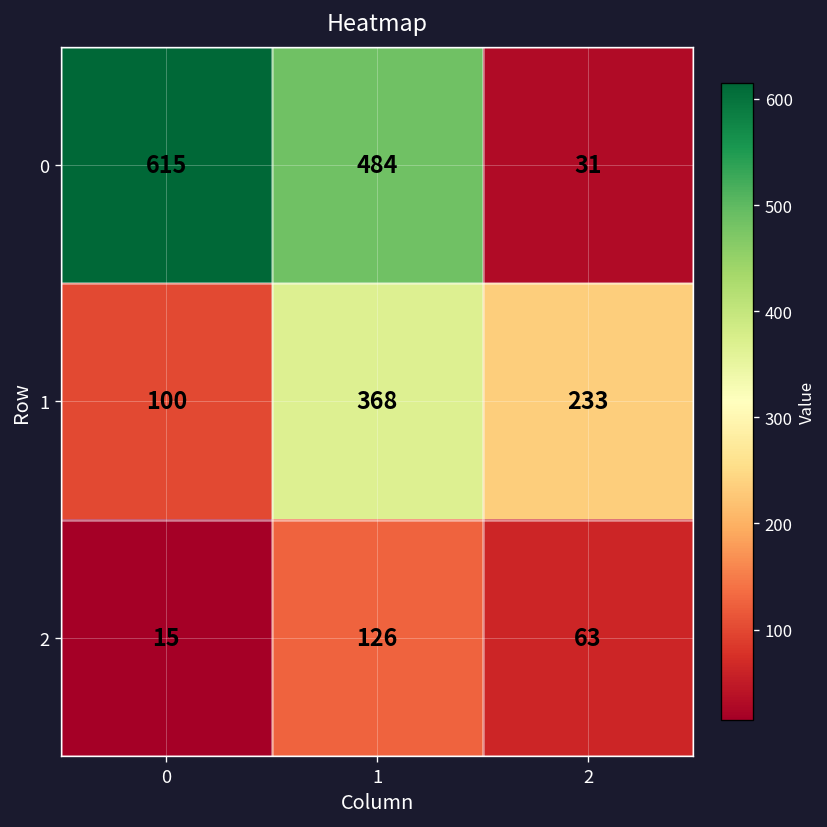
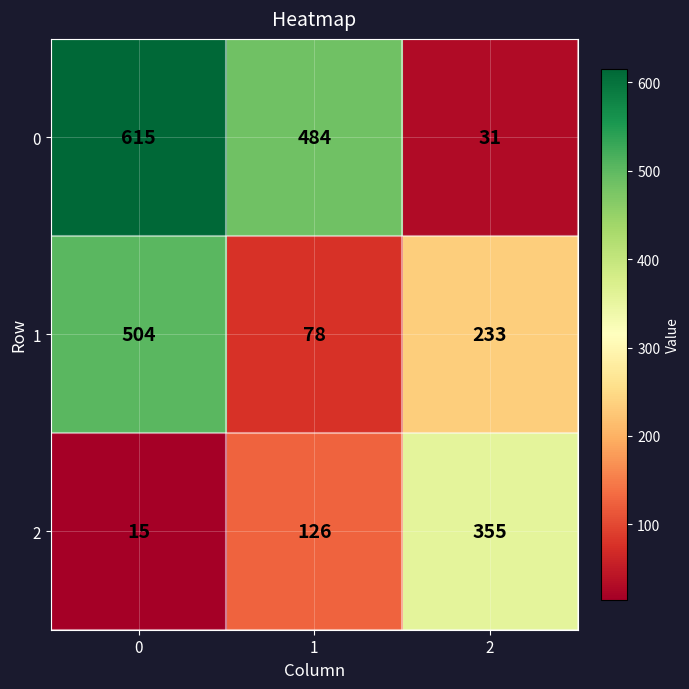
  {
    "0": {
      "0": 615,
      "1": 484,
      "2": 31
    },
    "1": {
-     "0": 100,
-     "1": 368,
+     "0": 504,
+     "1": 78,
      "2": 233
    },
    "2": {
      "0": 15,
      "1": 126,
-     "2": 63
+     "2": 355
    }
  }
